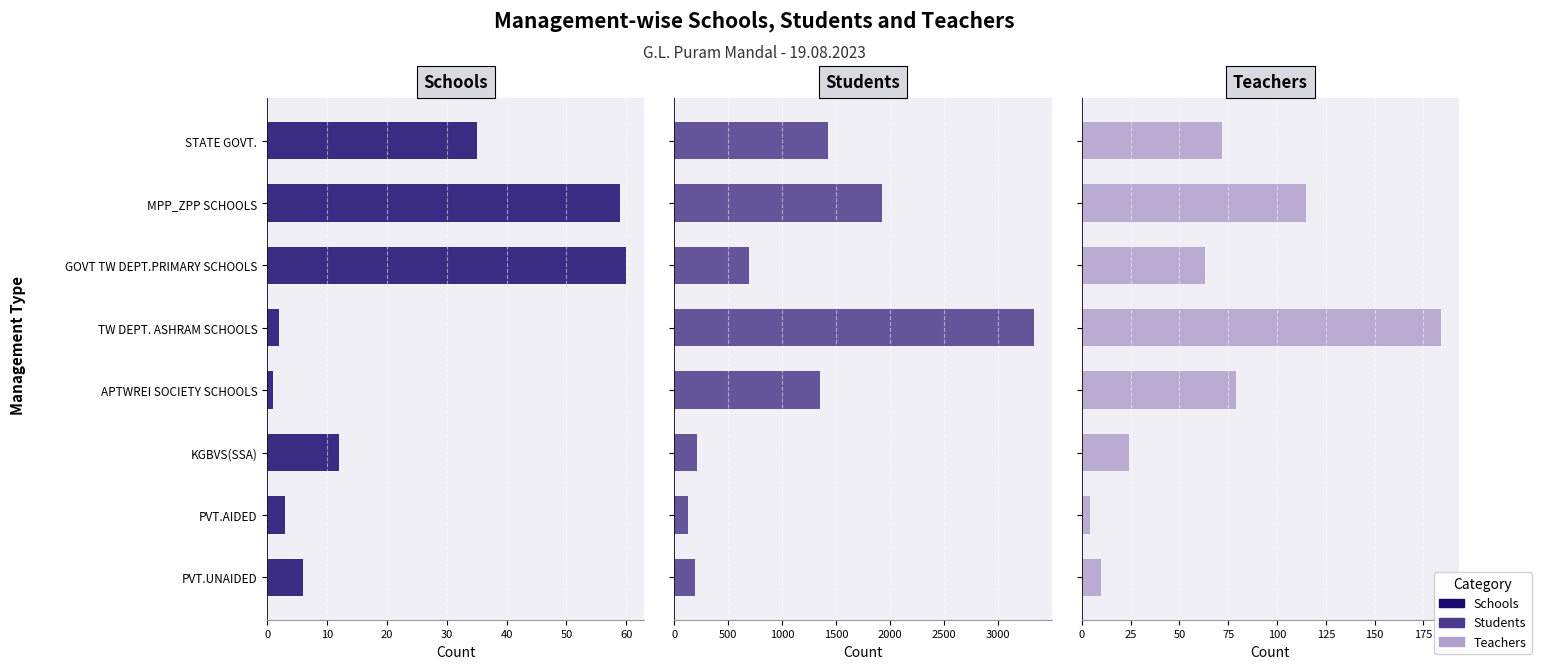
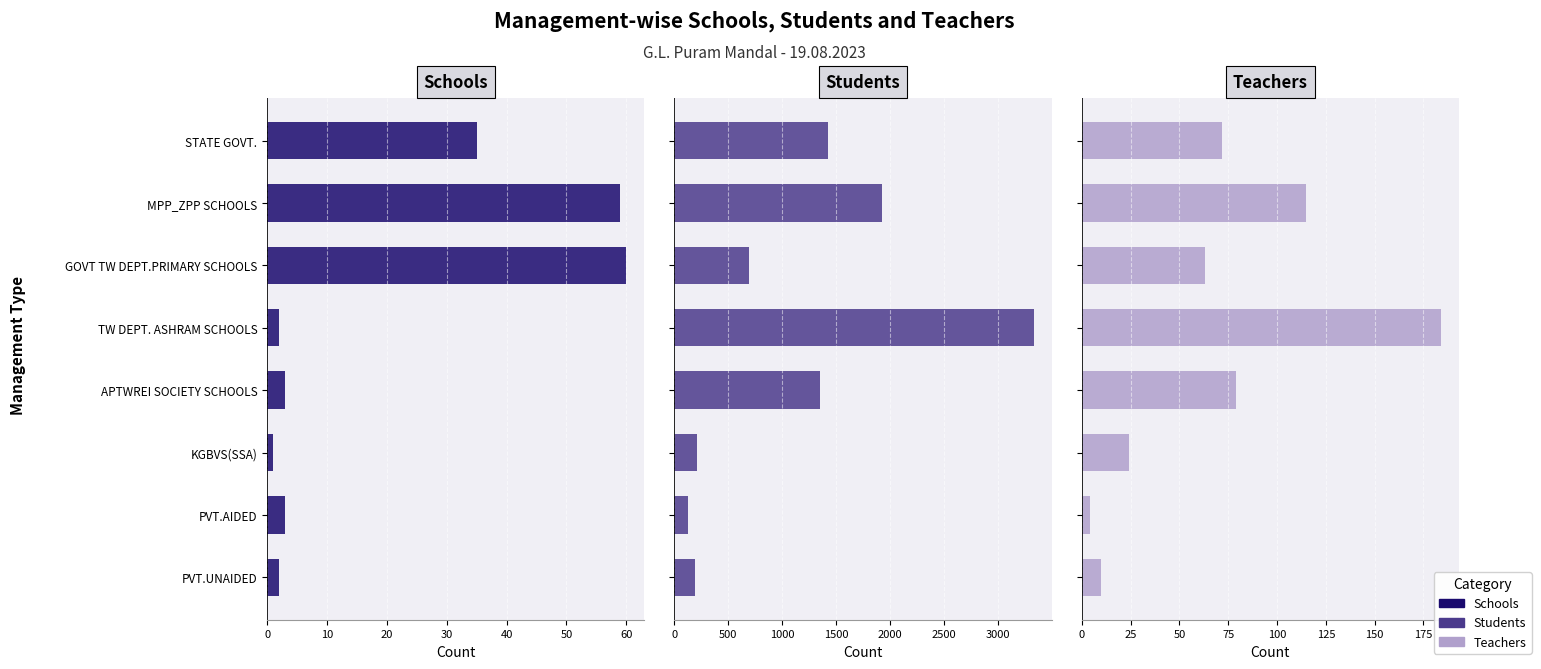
  {
    "Schools": {
      "STATE GOVT.": 35,
      "MPP_ZPP SCHOOLS": 59,
      "GOVT TW DEPT.PRIMARY SCHOOLS": 60,
      "TW DEPT. ASHRAM SCHOOLS": 2,
-     "APTWREI SOCIETY SCHOOLS": 1,
-     "KGBVS(SSA)": 12,
+     "APTWREI SOCIETY SCHOOLS": 3,
+     "KGBVS(SSA)": 1,
      "PVT.AIDED": 3,
-     "PVT.UNAIDED": 6
+     "PVT.UNAIDED": 2
    }
  }
